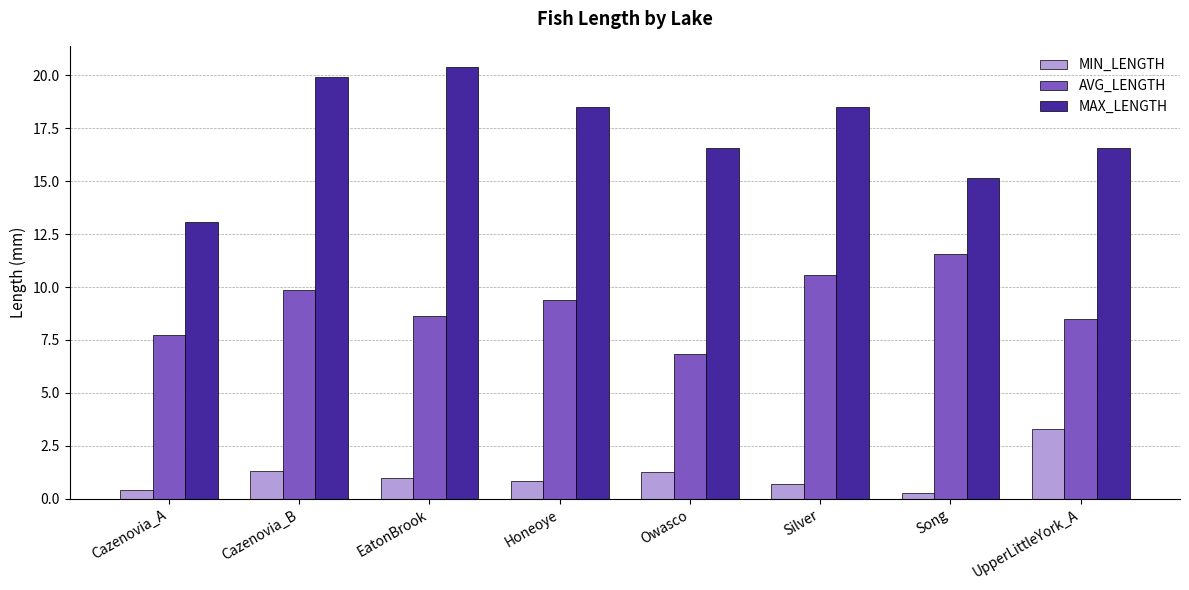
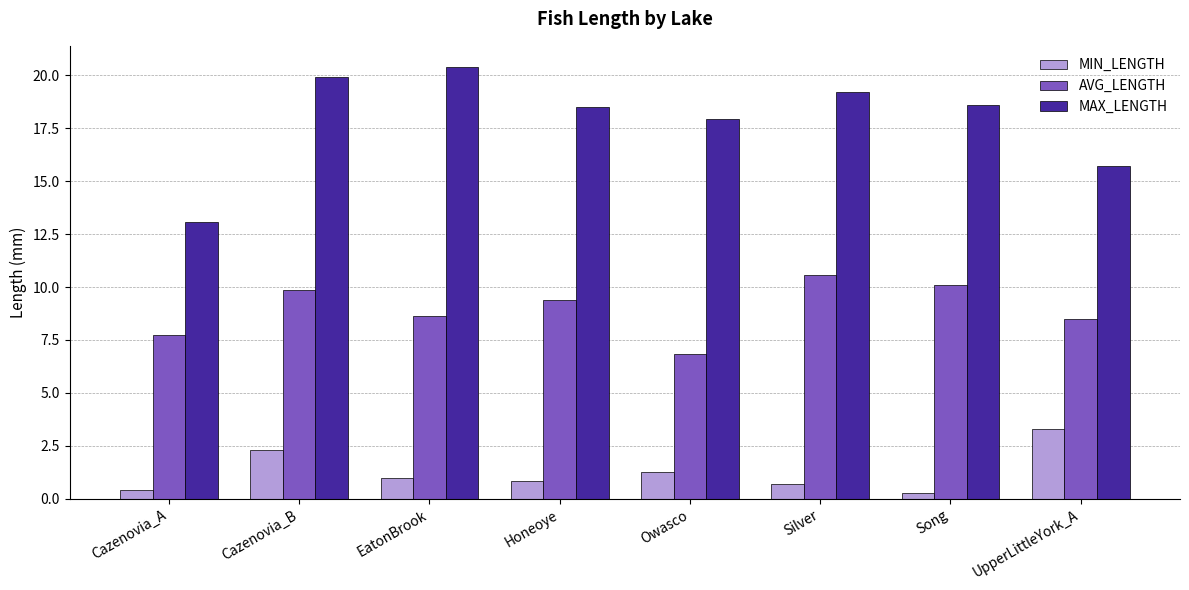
  {
    "MIN_LENGTH": {
      "Cazenovia_A": 0.4,
-     "Cazenovia_B": 1.3,
+     "Cazenovia_B": 2.3,
      "EatonBrook": 1.0,
      "Honeoye": 0.9,
      "Owasco": 1.3,
      "Silver": 0.7,
      "Song": 0.3,
      "UpperLittleYork_A": 3.3
    },
    "AVG_LENGTH": {
      "Cazenovia_A": 7.7,
      "Cazenovia_B": 9.9,
      "EatonBrook": 8.6,
      "Honeoye": 9.4,
      "Owasco": 6.8,
      "Silver": 10.6,
-     "Song": 11.6,
+     "Song": 10.1,
      "UpperLittleYork_A": 8.5
    },
    "MAX_LENGTH": {
      "Cazenovia_A": 13.1,
      "Cazenovia_B": 19.9,
      "EatonBrook": 20.4,
      "Honeoye": 18.5,
-     "Owasco": 16.6,
-     "Silver": 18.5,
-     "Song": 15.1,
-     "UpperLittleYork_A": 16.6
+     "Owasco": 18.0,
+     "Silver": 19.2,
+     "Song": 18.6,
+     "UpperLittleYork_A": 15.7
    }
  }
